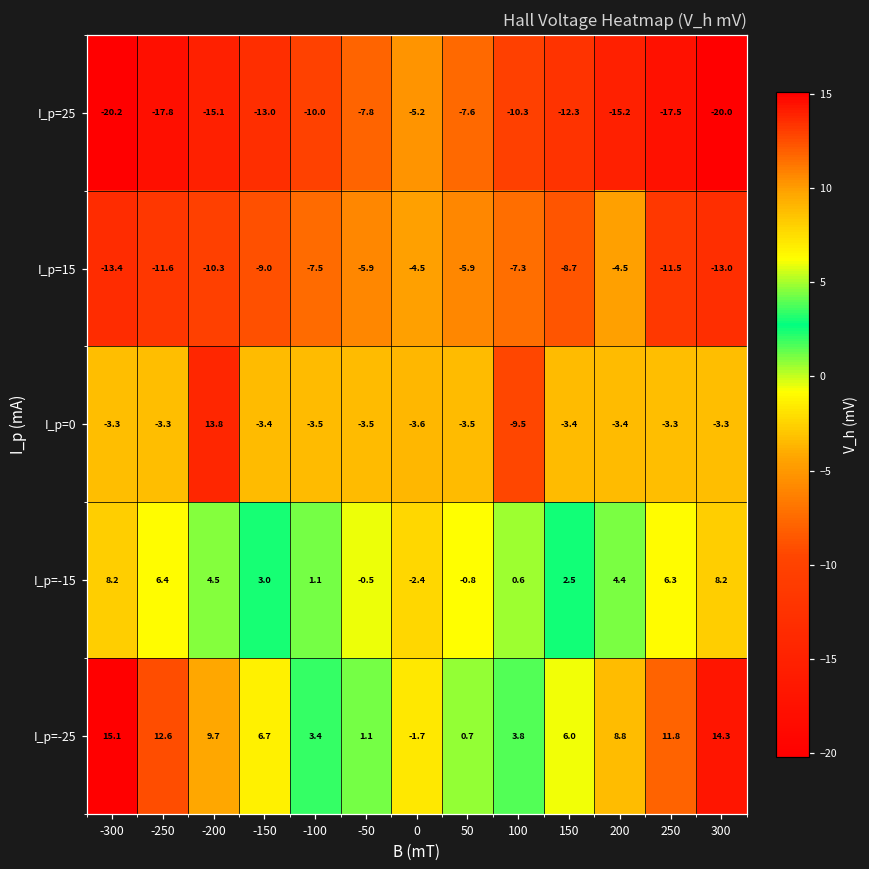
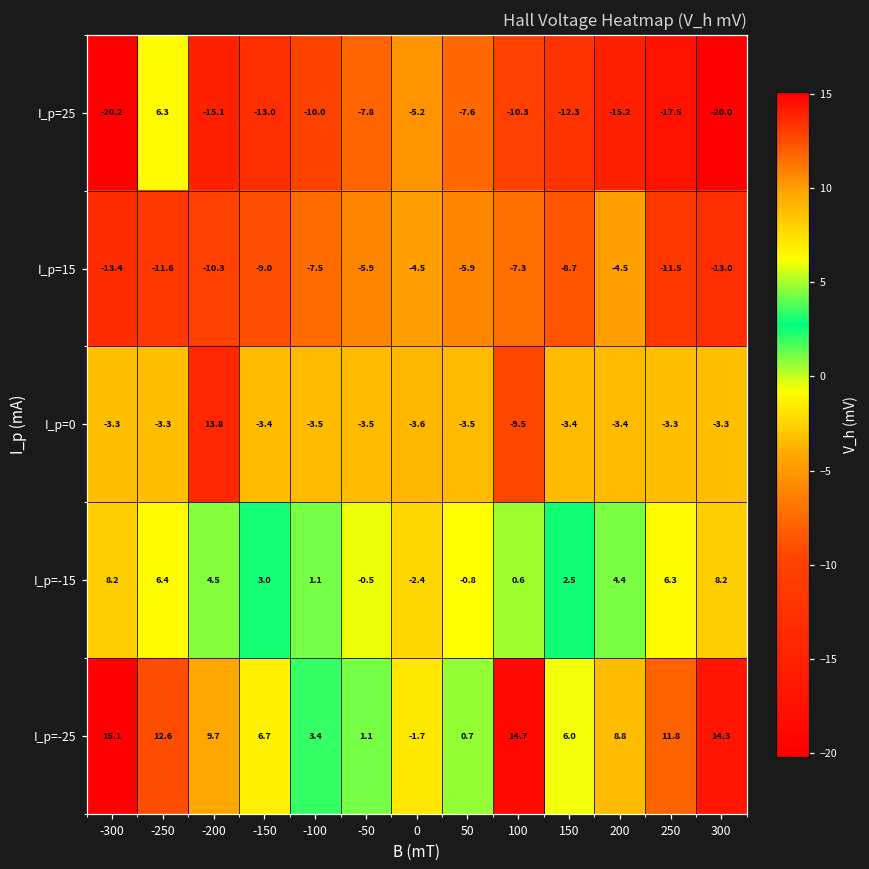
  {
    "I_p=25": {
      "-300": -20.2,
-     "-250": -17.8,
+     "-250": 6.3,
      "-200": -15.1,
      "-150": -13.0,
      "-100": -10.0,
      "-50": -7.8,
      "0": -5.2,
      "50": -7.6,
      "100": -10.3,
      "150": -12.3,
      "200": -15.2,
      "250": -17.5,
      "300": -20.0
    },
    "I_p=15": {
      "-300": -13.4,
      "-250": -11.6,
      "-200": -10.3,
      "-150": -9.0,
      "-100": -7.5,
      "-50": -5.9,
      "0": -4.5,
      "50": -5.9,
      "100": -7.3,
      "150": -8.7,
      "200": -4.5,
      "250": -11.5,
      "300": -13.0
    },
    "I_p=0": {
      "-300": -3.3,
      "-250": -3.3,
      "-200": 13.8,
      "-150": -3.4,
      "-100": -3.5,
      "-50": -3.5,
      "0": -3.6,
      "50": -3.5,
      "100": -9.5,
      "150": -3.4,
      "200": -3.4,
      "250": -3.3,
      "300": -3.3
    },
    "I_p=-15": {
      "-300": 8.2,
      "-250": 6.4,
      "-200": 4.5,
      "-150": 3.0,
      "-100": 1.1,
      "-50": -0.5,
      "0": -2.4,
      "50": -0.8,
      "100": 0.6,
      "150": 2.5,
      "200": 4.4,
      "250": 6.3,
      "300": 8.2
    },
    "I_p=-25": {
      "-300": 15.1,
      "-250": 12.6,
      "-200": 9.7,
      "-150": 6.7,
      "-100": 3.4,
      "-50": 1.1,
      "0": -1.7,
      "50": 0.7,
-     "100": 3.8,
+     "100": 14.7,
      "150": 6.0,
      "200": 8.8,
      "250": 11.8,
      "300": 14.3
    }
  }
